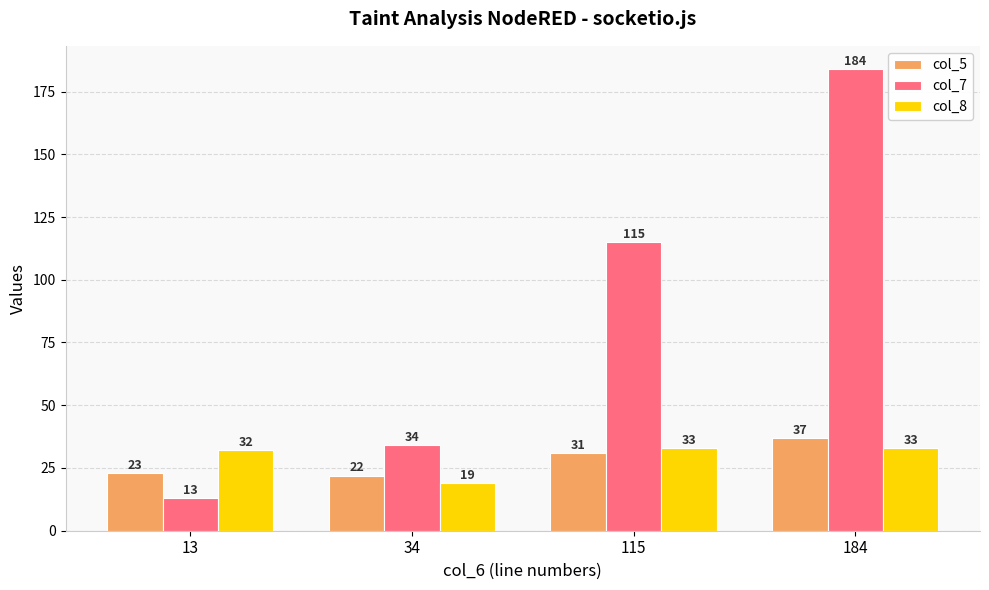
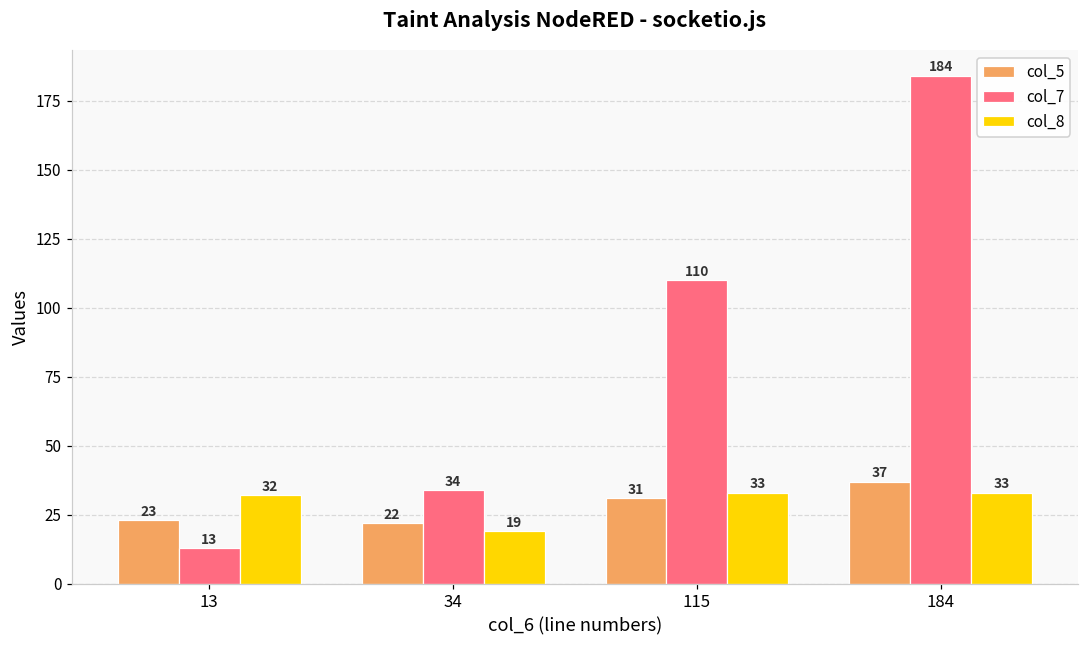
  {
    "col_5": {
      "13": 23,
      "34": 22,
      "115": 31,
      "184": 37
    },
    "col_7": {
      "13": 13,
      "34": 34,
-     "115": 115,
+     "115": 110,
      "184": 184
    },
    "col_8": {
      "13": 32,
      "34": 19,
      "115": 33,
      "184": 33
    }
  }
